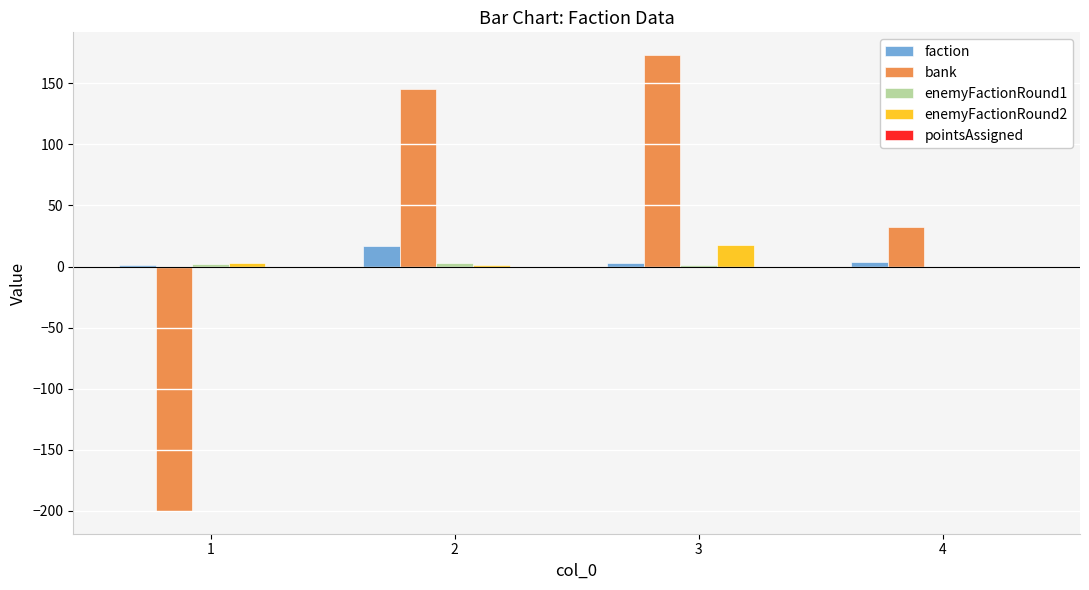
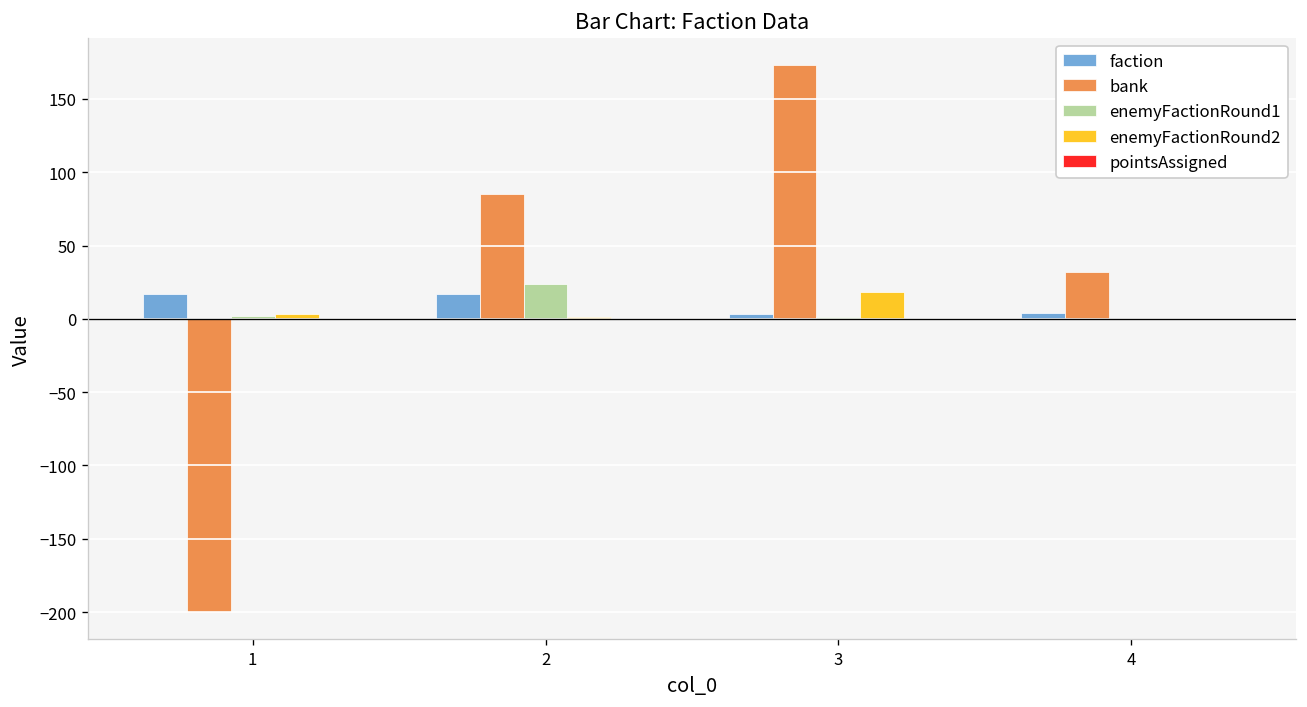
  {
    "faction": {
-     "1": 1,
+     "1": 17,
      "2": 17,
      "3": 3,
      "4": 4
    },
    "bank": {
      "1": -200,
-     "2": 145,
+     "2": 85,
      "3": 173,
      "4": 32
    },
    "enemyFactionRound1": {
-     "2": 3,
+     "2": 24,
      "4": 0
    },
    "enemyFactionRound2": {
      "1": 3,
      "3": 18,
      "4": 0
    },
    "pointsAssigned": {
      "1": 0,
      "2": 0,
      "3": 0,
      "4": 0
    }
  }
